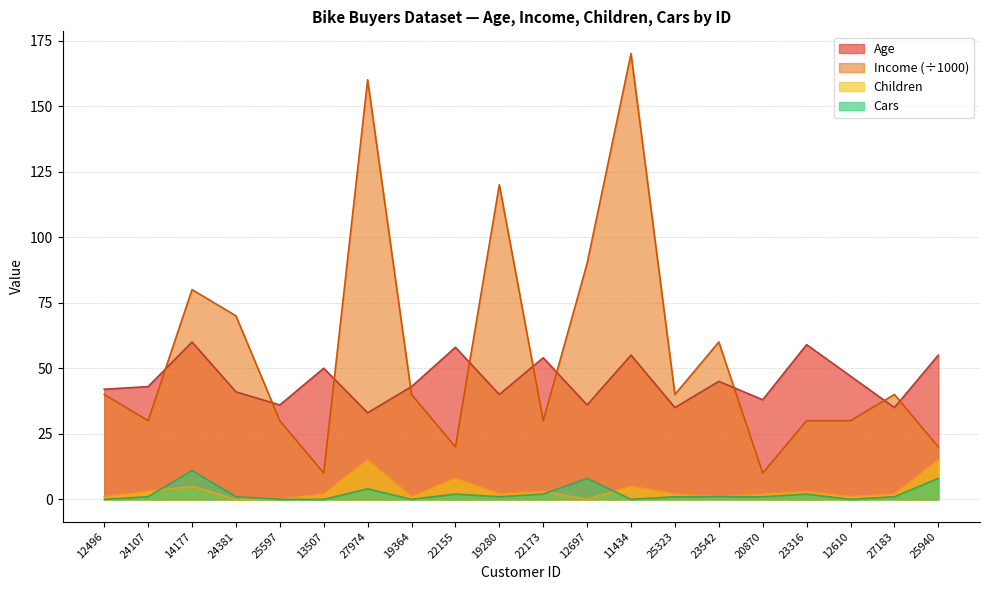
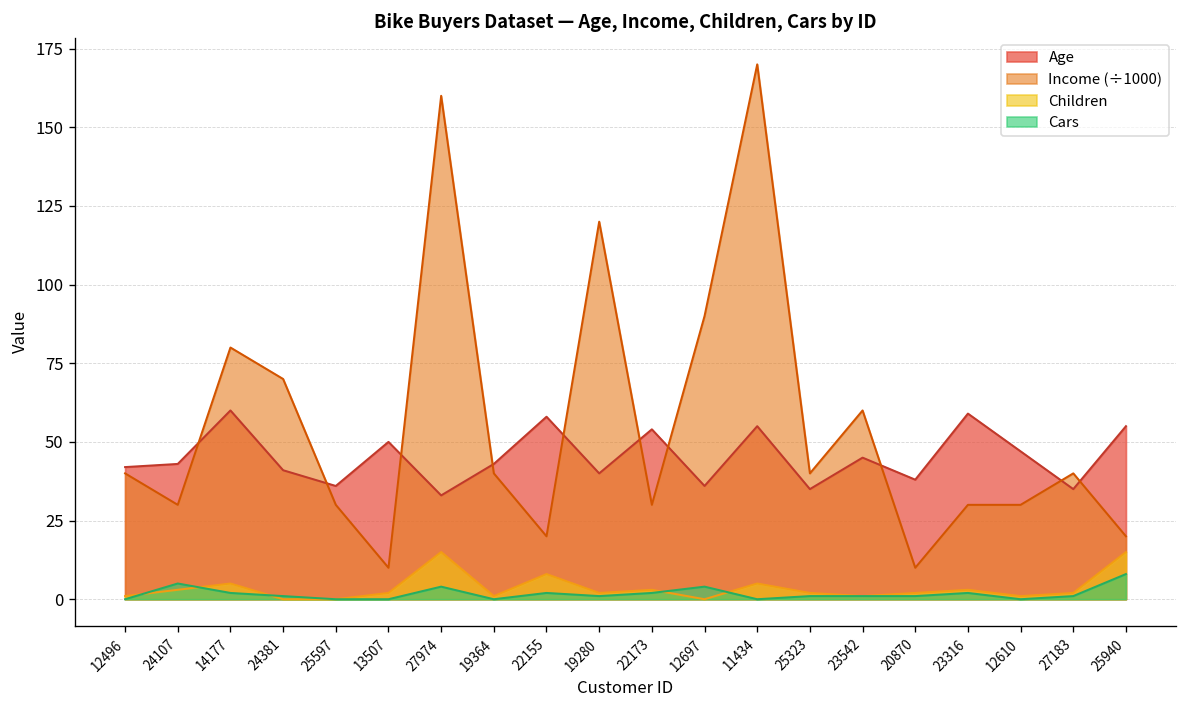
  {
    "Children": {
      "12496": 1,
      "24107": 3,
      "14177": 5,
      "24381": 0,
      "13507": 2,
      "27974": 15,
      "19364": 1,
      "22155": 8,
      "19280": 2,
      "22173": 3,
      "12697": 0,
      "11434": 5,
      "25323": 2,
      "20870": 2,
      "23316": 3,
      "12610": 1,
      "27183": 2,
      "25940": 15
    },
    "Cars": {
      "12496": 0,
-     "24107": 1,
-     "14177": 11,
+     "24107": 5,
+     "14177": 2,
      "24381": 1,
      "13507": 0,
      "27974": 4,
      "19364": 0,
      "22155": 2,
      "19280": 1,
      "22173": 2,
-     "12697": 8,
+     "12697": 4,
      "11434": 0,
      "25323": 1,
      "20870": 1,
      "23316": 2,
      "12610": 0,
      "27183": 1,
      "25940": 8
    }
  }
